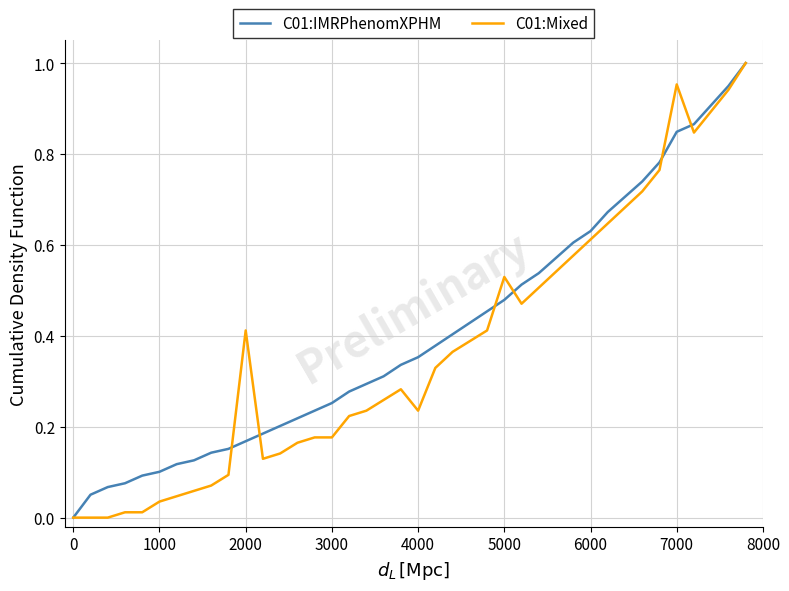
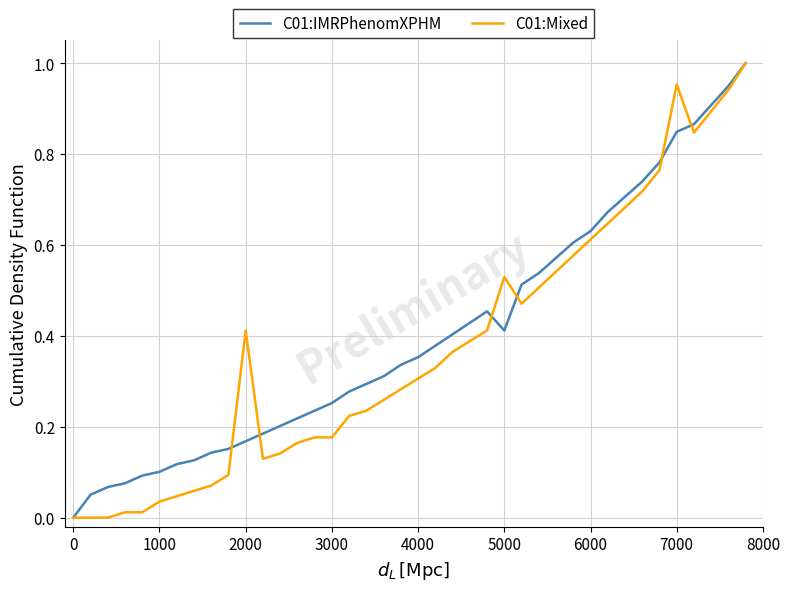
  {
    "C01:IMRPhenomXPHM": {
      "1000": 0.10,
      "2000": 0.17,
      "3000": 0.25,
      "4000": 0.35,
-     "5000": 0.48,
+     "5000": 0.41,
      "6000": 0.63,
      "7000": 0.85
    },
    "C01:Mixed": {
      "1000": 0.04,
      "2000": 0.41,
      "3000": 0.18,
-     "4000": 0.24,
+     "4000": 0.31,
      "5000": 0.53,
      "6000": 0.61,
      "7000": 0.95
    }
  }
